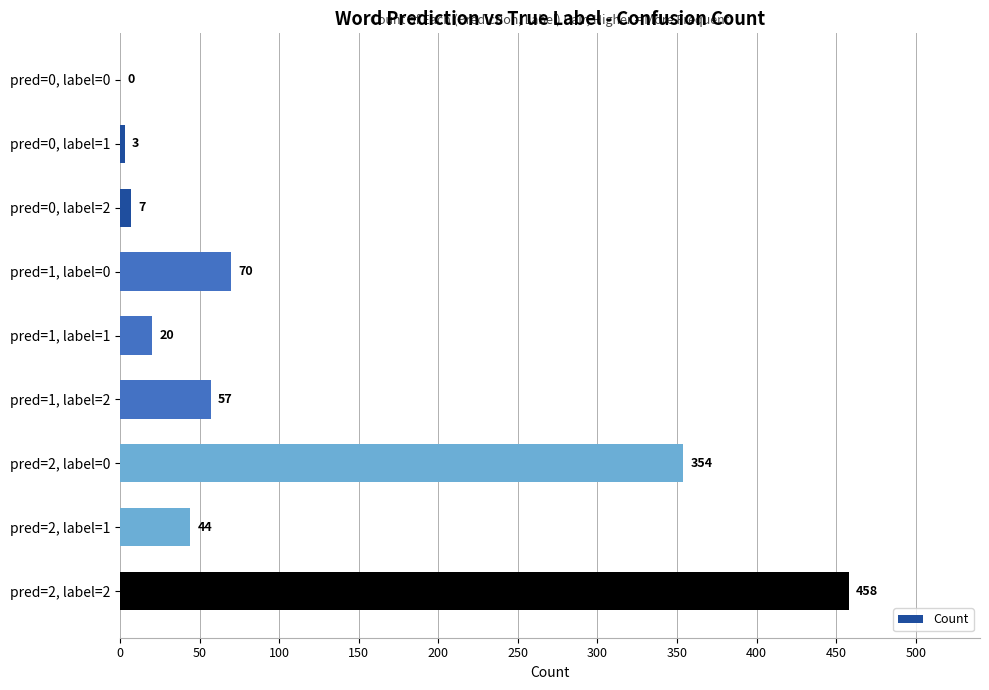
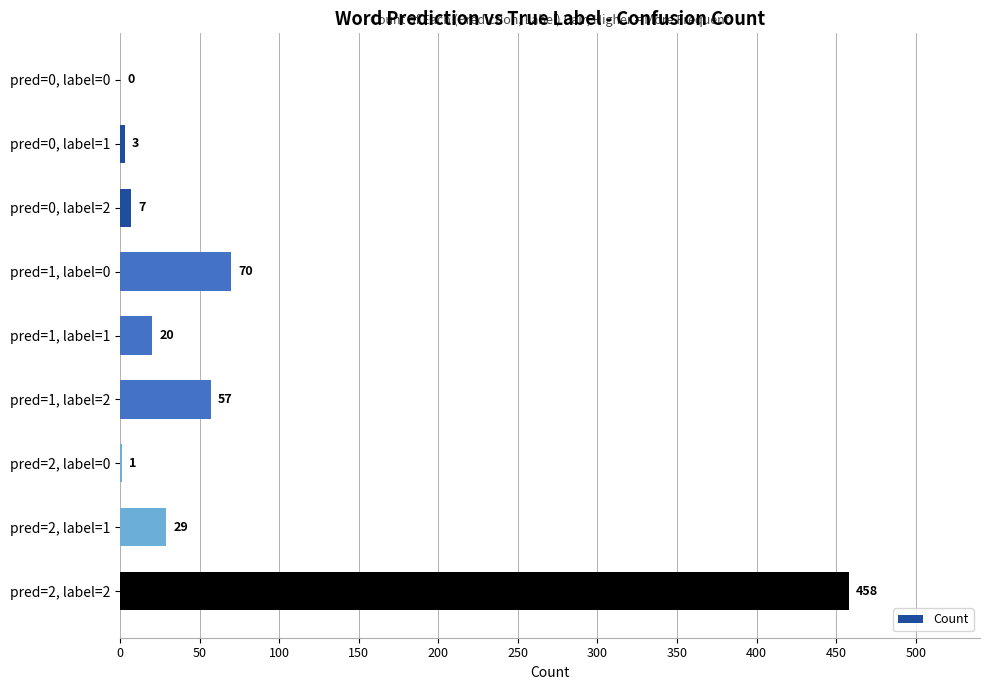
  {
    "pred=0, label=0": 0,
    "pred=0, label=1": 3,
    "pred=0, label=2": 7,
    "pred=1, label=0": 70,
    "pred=1, label=1": 20,
    "pred=1, label=2": 57,
-   "pred=2, label=0": 354,
-   "pred=2, label=1": 44,
+   "pred=2, label=0": 1,
+   "pred=2, label=1": 29,
    "pred=2, label=2": 458
  }
